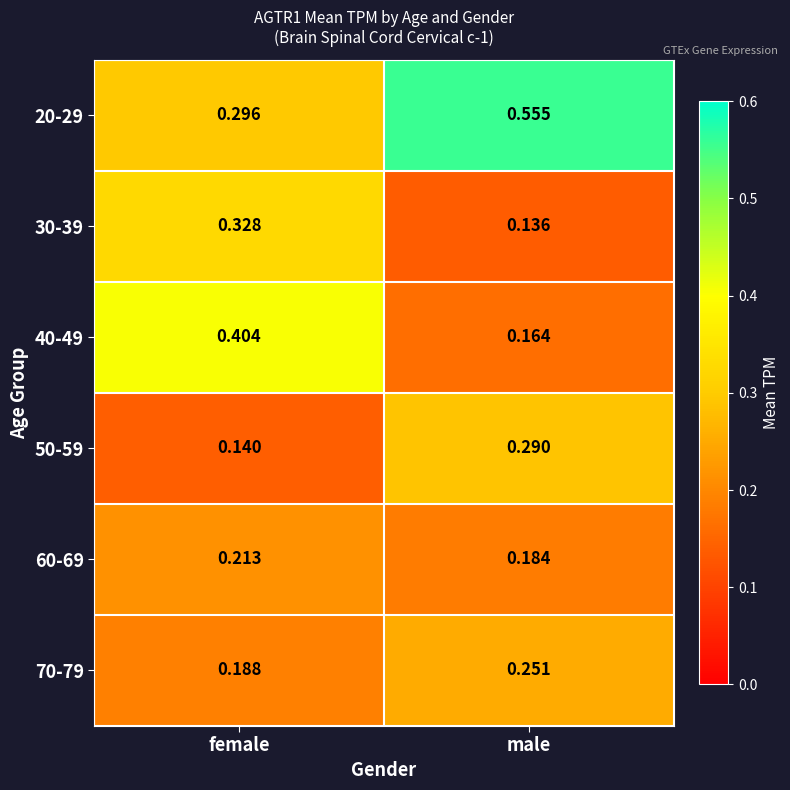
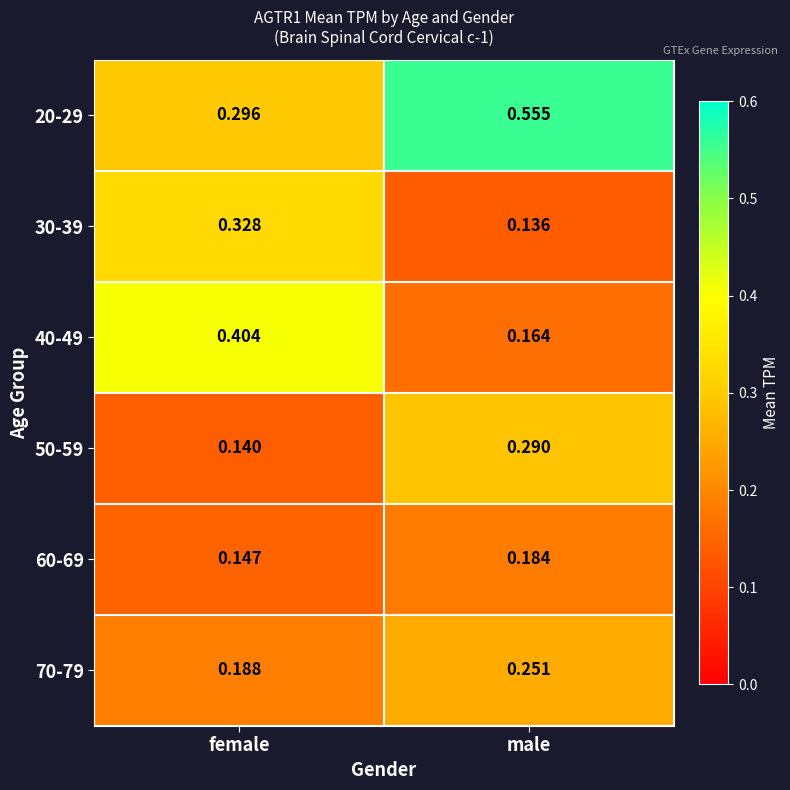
  {
    "20-29": {
      "female": 0.296,
      "male": 0.555
    },
    "30-39": {
      "female": 0.328,
      "male": 0.136
    },
    "40-49": {
      "female": 0.404,
      "male": 0.164
    },
    "50-59": {
      "female": 0.140,
      "male": 0.290
    },
    "60-69": {
-     "female": 0.213,
+     "female": 0.147,
      "male": 0.184
    },
    "70-79": {
      "female": 0.188,
      "male": 0.251
    }
  }
